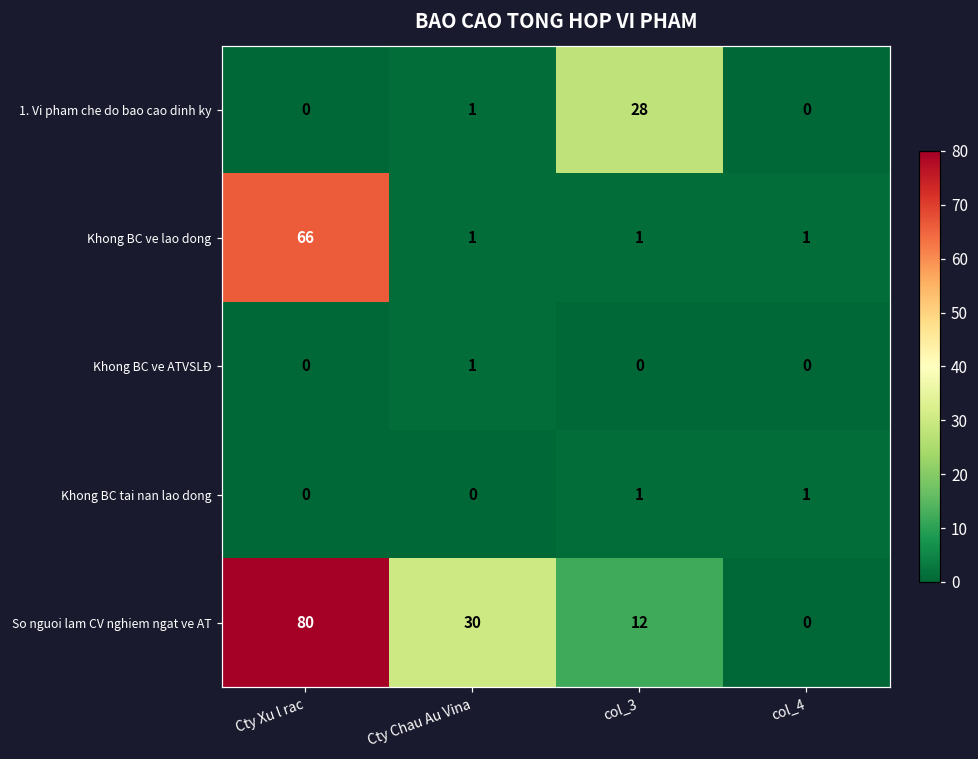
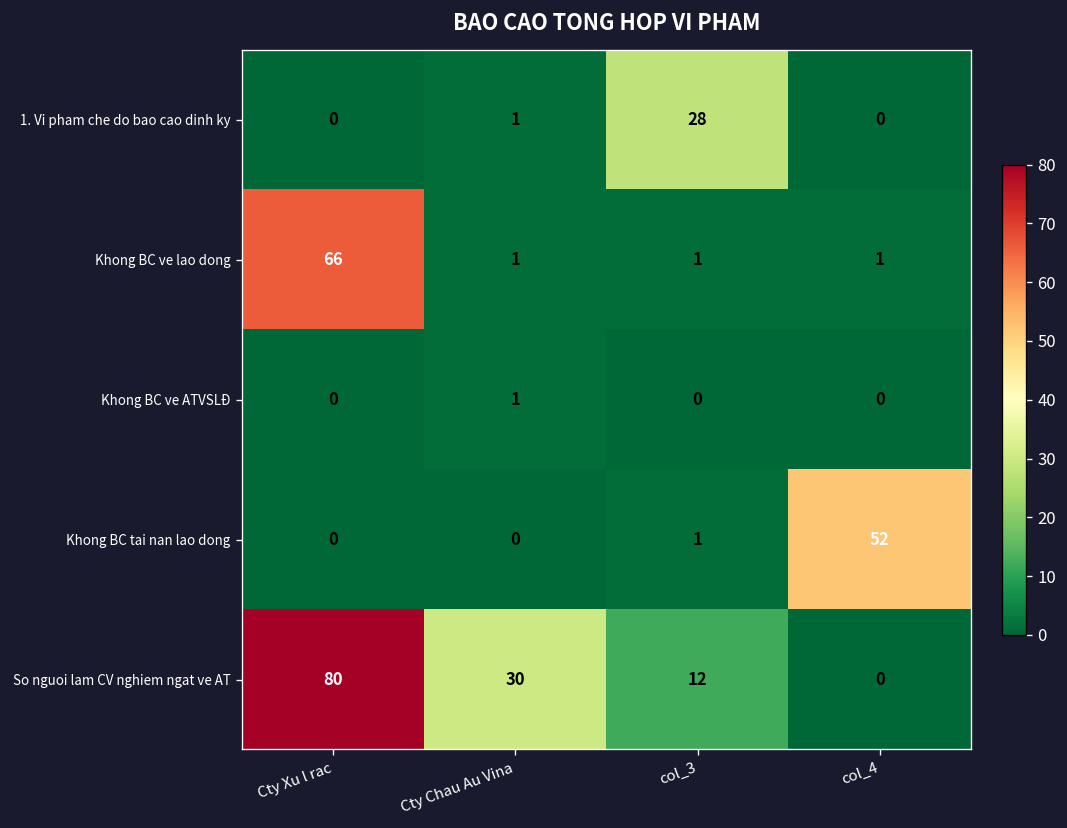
  {
    "1. Vi pham che do bao cao dinh ky": {
      "Cty Xu l rac": 0,
      "Cty Chau Au Vina": 1,
      "col_3": 28,
      "col_4": 0
    },
    "Khong BC ve lao dong": {
      "Cty Xu l rac": 66,
      "Cty Chau Au Vina": 1,
      "col_3": 1,
      "col_4": 1
    },
    "Khong BC ve ATVSLĐ": {
      "Cty Xu l rac": 0,
      "Cty Chau Au Vina": 1,
      "col_3": 0,
      "col_4": 0
    },
    "Khong BC tai nan lao dong": {
      "Cty Xu l rac": 0,
      "Cty Chau Au Vina": 0,
      "col_3": 1,
-     "col_4": 1
+     "col_4": 52
    },
    "So nguoi lam CV nghiem ngat ve AT": {
      "Cty Xu l rac": 80,
      "Cty Chau Au Vina": 30,
      "col_3": 12,
      "col_4": 0
    }
  }
